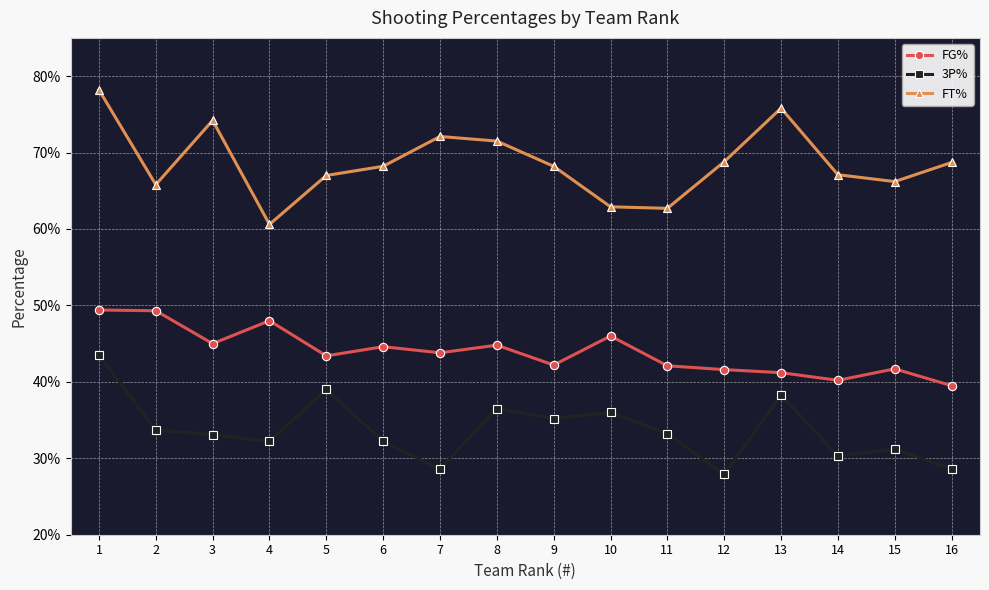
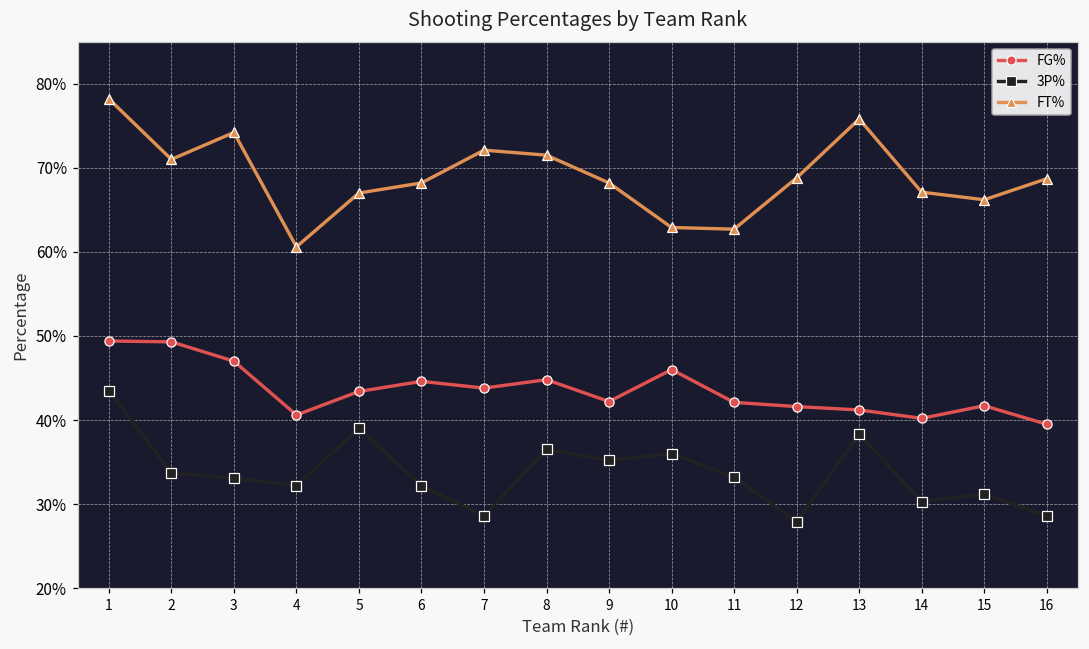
  {
    "FG%": {
      "1": "49%",
      "2": "49%",
-     "3": "45%",
-     "4": "48%",
+     "3": "47%",
+     "4": "41%",
      "5": "43%",
      "6": "45%",
      "7": "44%",
      "8": "45%",
      "9": "42%",
      "10": "46%",
      "11": "42%",
      "12": "42%",
      "13": "41%",
      "14": "40%",
      "15": "42%",
      "16": "40%"
    },
    "3P%": {
      "1": "44%",
      "2": "34%",
      "3": "33%",
      "4": "32%",
      "5": "39%",
      "6": "32%",
      "7": "29%",
      "8": "37%",
      "9": "35%",
      "10": "36%",
      "11": "33%",
      "12": "28%",
      "13": "38%",
      "14": "30%",
      "15": "31%",
      "16": "29%"
    },
    "FT%": {
      "1": "78%",
-     "2": "66%",
+     "2": "71%",
      "3": "74%",
      "4": "61%",
      "5": "67%",
      "6": "68%",
      "7": "72%",
      "8": "72%",
      "9": "68%",
      "10": "63%",
      "11": "63%",
      "12": "69%",
      "13": "76%",
      "14": "67%",
      "15": "66%",
      "16": "69%"
    }
  }
